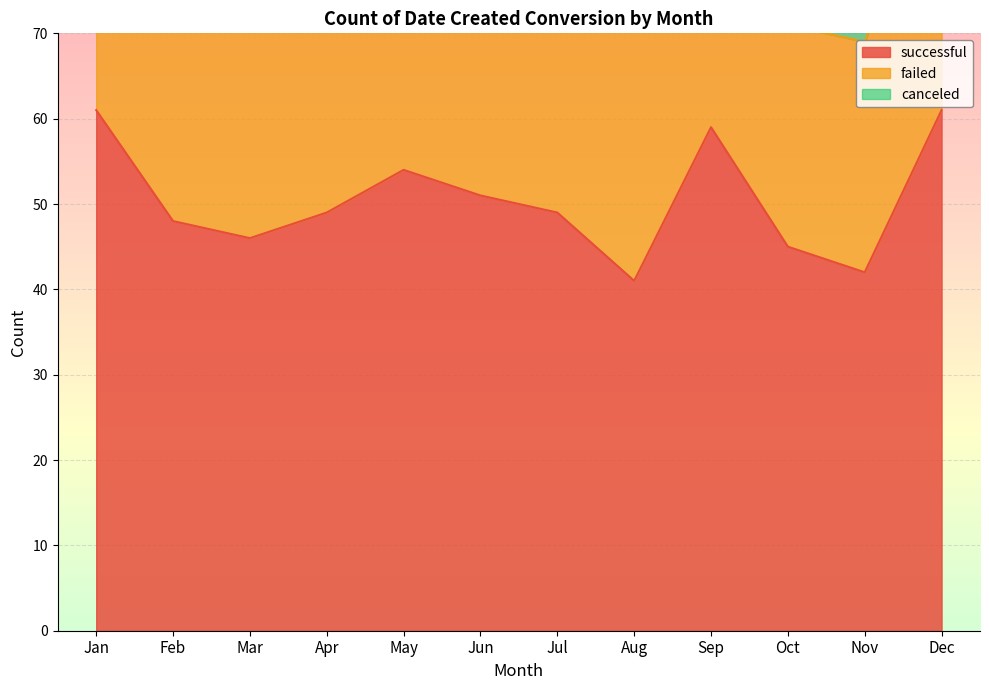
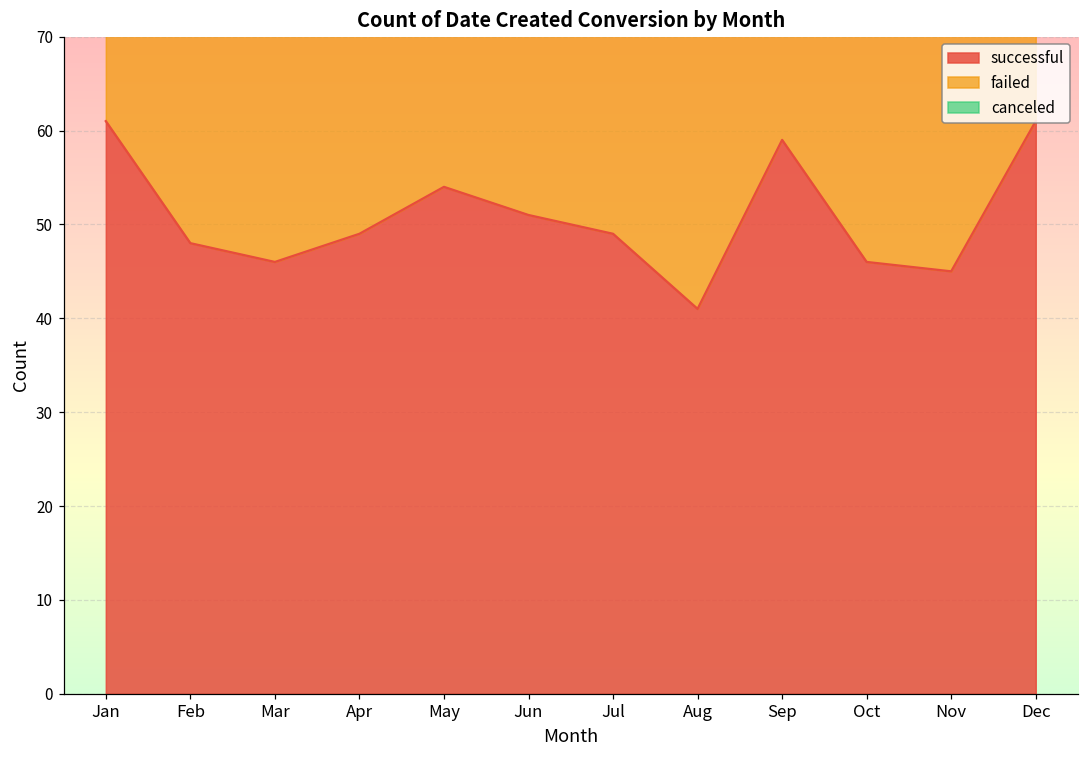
  {
    "successful": {
      "Jan": 61,
      "Feb": 48,
      "Mar": 46,
      "Apr": 49,
      "May": 54,
      "Jun": 51,
      "Jul": 49,
      "Aug": 41,
      "Sep": 59,
-     "Oct": 45,
-     "Nov": 42,
+     "Oct": 46,
+     "Nov": 45,
      "Dec": 61
    }
  }
